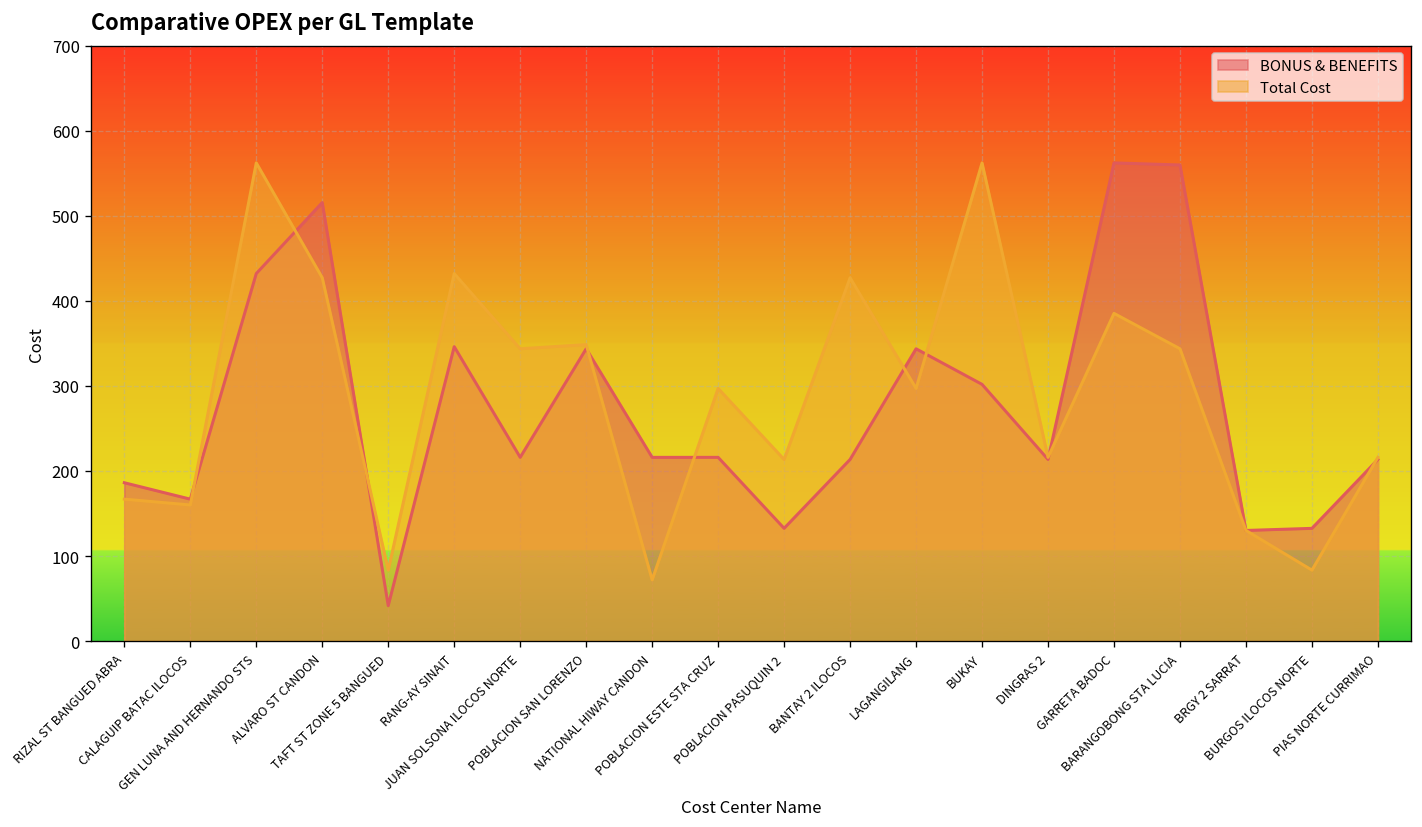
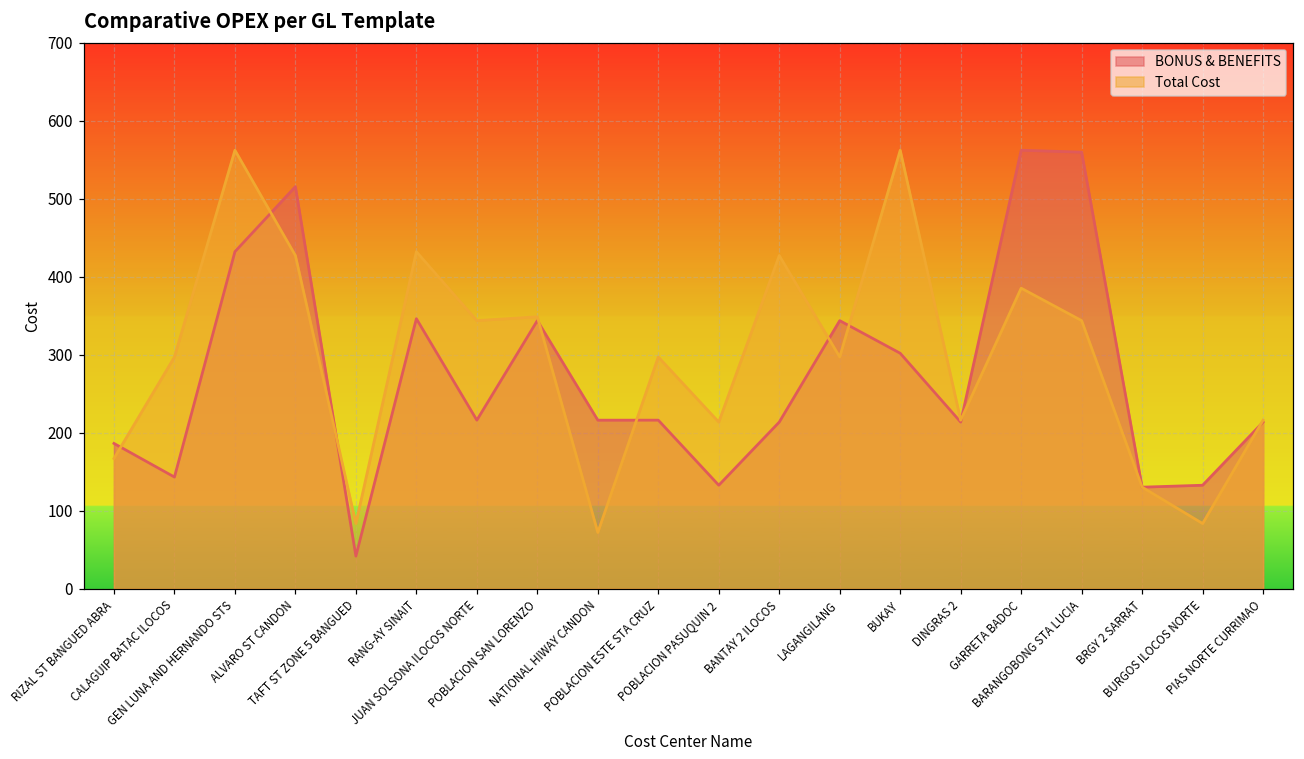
  {
    "BONUS & BENEFITS": {
      "RIZAL ST BANGUED ABRA": 190,
-     "CALAGUIP BATAC ILOCOS": 170,
+     "CALAGUIP BATAC ILOCOS": 140,
      "GEN LUNA AND HERNANDO STS": 430,
      "ALVARO ST CANDON": 520,
      "TAFT ST ZONE 5 BANGUED": 40,
      "RANG-AY SINAIT": 350,
      "JUAN SOLSONA ILOCOS NORTE": 220,
      "POBLACION SAN LORENZO": 340,
      "NATIONAL HIWAY CANDON": 220,
      "POBLACION ESTE STA CRUZ": 220,
      "POBLACION PASUQUIN 2": 130,
      "BANTAY 2 ILOCOS": 210,
      "LAGANGILANG": 340,
      "BUKAY": 300,
      "GARRETA BADOC": 560,
      "BARANGOBONG STA LUCIA": 560,
      "BURGOS ILOCOS NORTE": 130
    },
    "Total Cost": {
      "RIZAL ST BANGUED ABRA": 170,
-     "CALAGUIP BATAC ILOCOS": 160,
+     "CALAGUIP BATAC ILOCOS": 300,
      "GEN LUNA AND HERNANDO STS": 560,
      "ALVARO ST CANDON": 430,
      "TAFT ST ZONE 5 BANGUED": 80,
      "RANG-AY SINAIT": 430,
      "JUAN SOLSONA ILOCOS NORTE": 340,
      "POBLACION SAN LORENZO": 350,
      "NATIONAL HIWAY CANDON": 70,
      "POBLACION ESTE STA CRUZ": 300,
      "POBLACION PASUQUIN 2": 210,
      "BANTAY 2 ILOCOS": 430,
      "LAGANGILANG": 300,
      "BUKAY": 560,
      "GARRETA BADOC": 390,
      "BARANGOBONG STA LUCIA": 340,
      "BURGOS ILOCOS NORTE": 80
    }
  }
